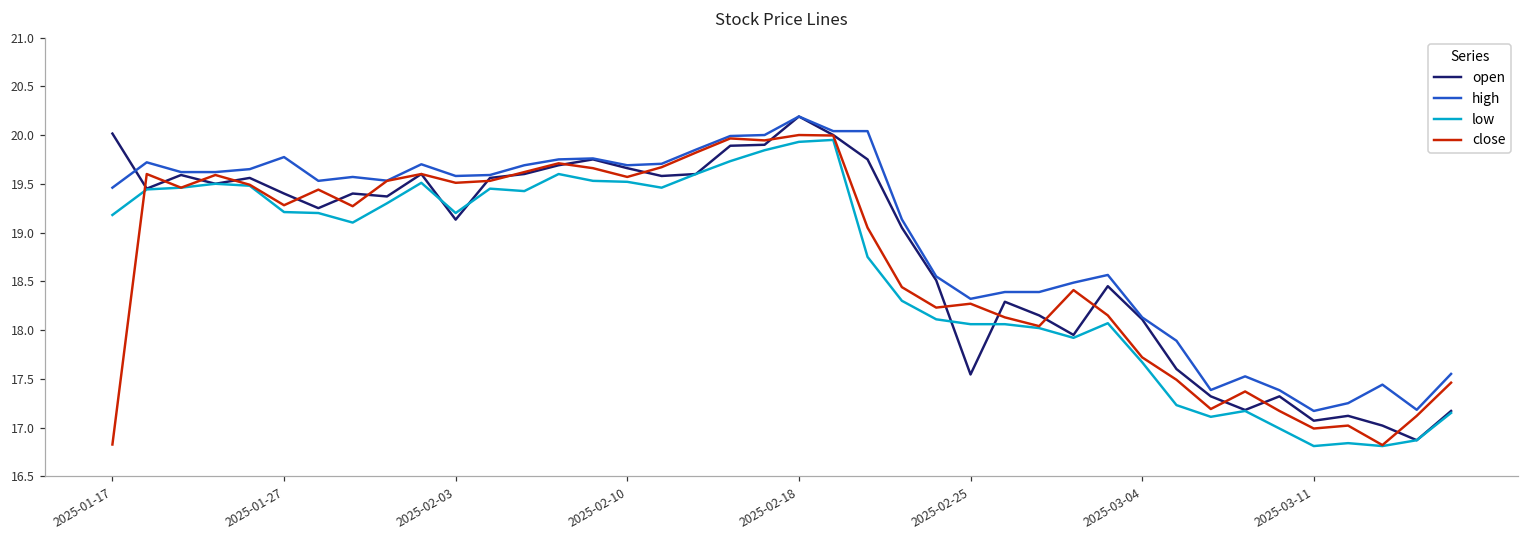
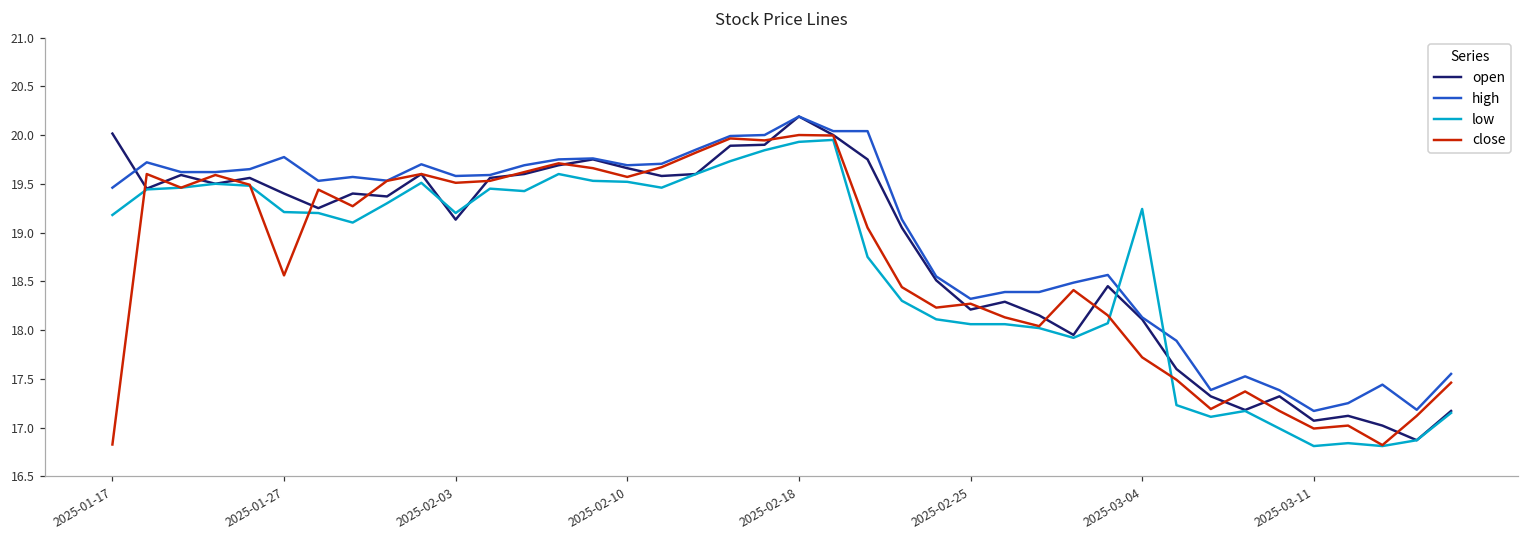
  {
    "open": {
      "2025-01-17": 20.0,
      "2025-01-27": 19.4,
      "2025-02-03": 19.1,
      "2025-02-10": 19.7,
-     "2025-02-25": 17.5,
+     "2025-02-25": 18.2,
      "2025-03-11": 17.1
    },
    "high": {
      "2025-01-17": 19.5,
      "2025-01-27": 19.8,
      "2025-02-03": 19.6,
      "2025-02-10": 19.7,
      "2025-02-25": 18.3,
      "2025-03-11": 17.2
    },
    "low": {
      "2025-01-17": 19.2,
      "2025-01-27": 19.2,
      "2025-02-03": 19.2,
      "2025-02-10": 19.5,
      "2025-02-18": 19.9,
      "2025-02-25": 18.1,
-     "2025-03-04": 17.7,
+     "2025-03-04": 19.2,
      "2025-03-11": 16.8
    },
    "close": {
      "2025-01-17": 16.8,
-     "2025-01-27": 19.3,
+     "2025-01-27": 18.6,
      "2025-02-03": 19.5,
      "2025-02-10": 19.6,
      "2025-02-18": 20.0,
      "2025-02-25": 18.3,
      "2025-03-04": 17.7,
      "2025-03-11": 17.0
    }
  }
